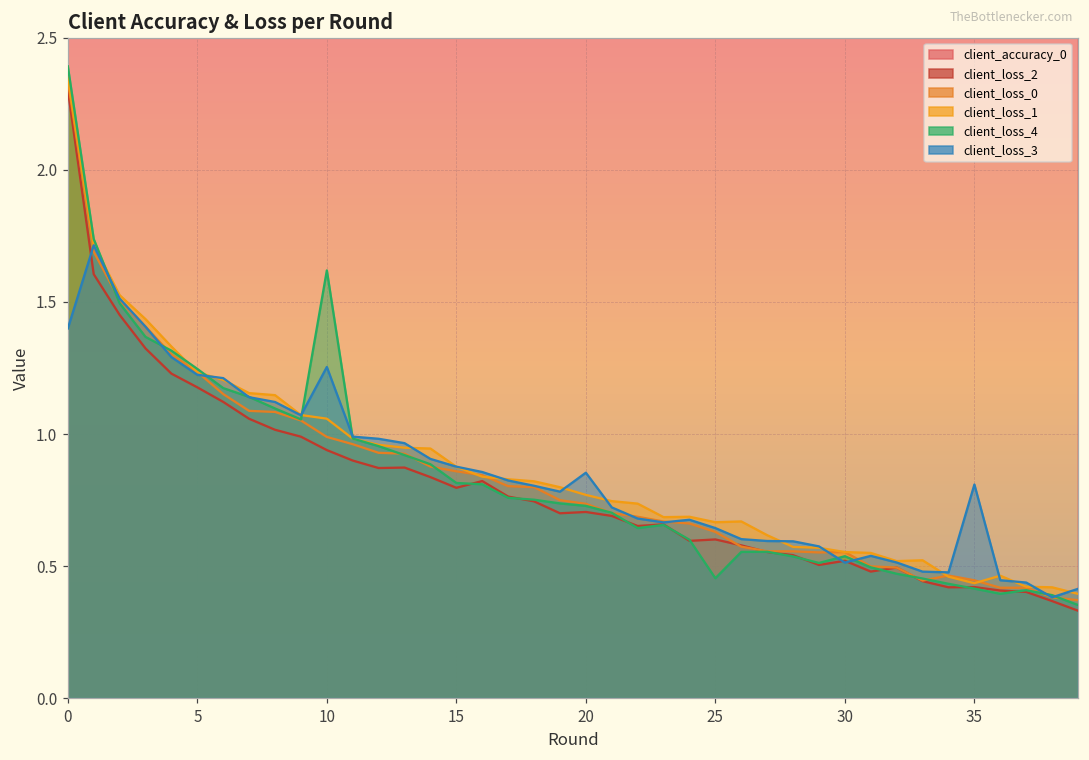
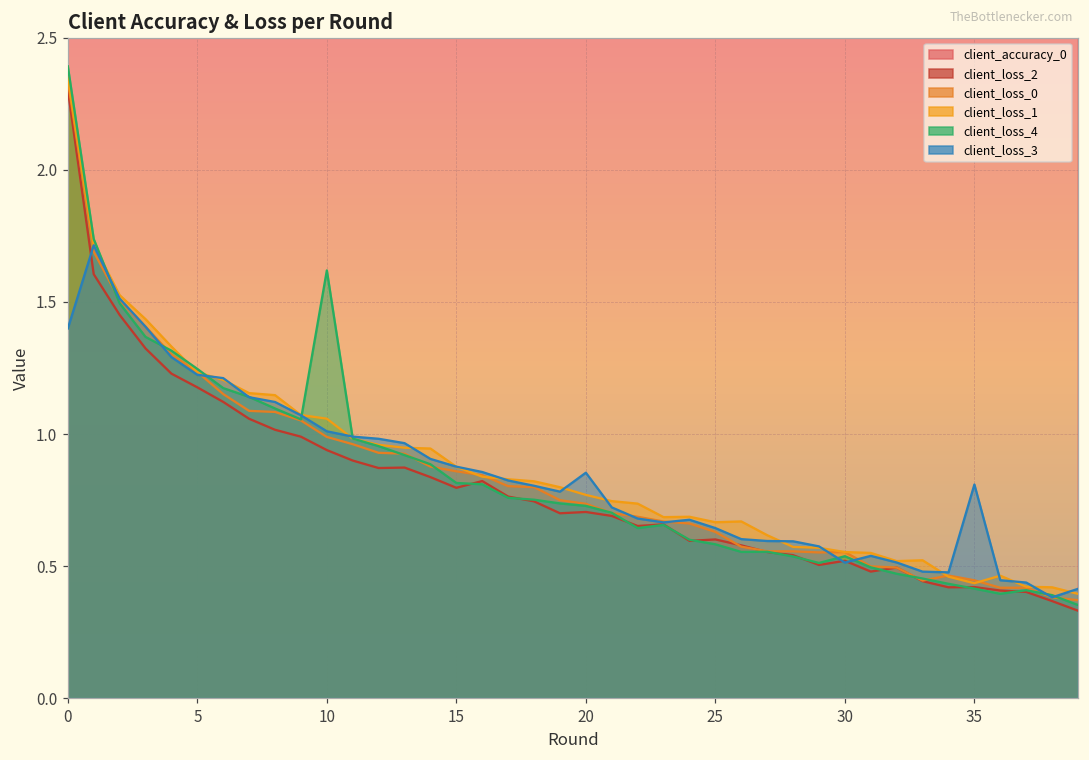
  {
    "client_loss_4": {
      "0": 2.39,
      "5": 1.25,
      "10": 1.62,
      "15": 0.81,
-     "25": 0.45,
+     "25": 0.58,
      "30": 0.54
    },
    "client_loss_3": {
      "0": 1.40,
-     "10": 1.25,
+     "10": 1.01,
      "20": 0.85,
      "25": 0.64,
      "35": 0.81
    }
  }
